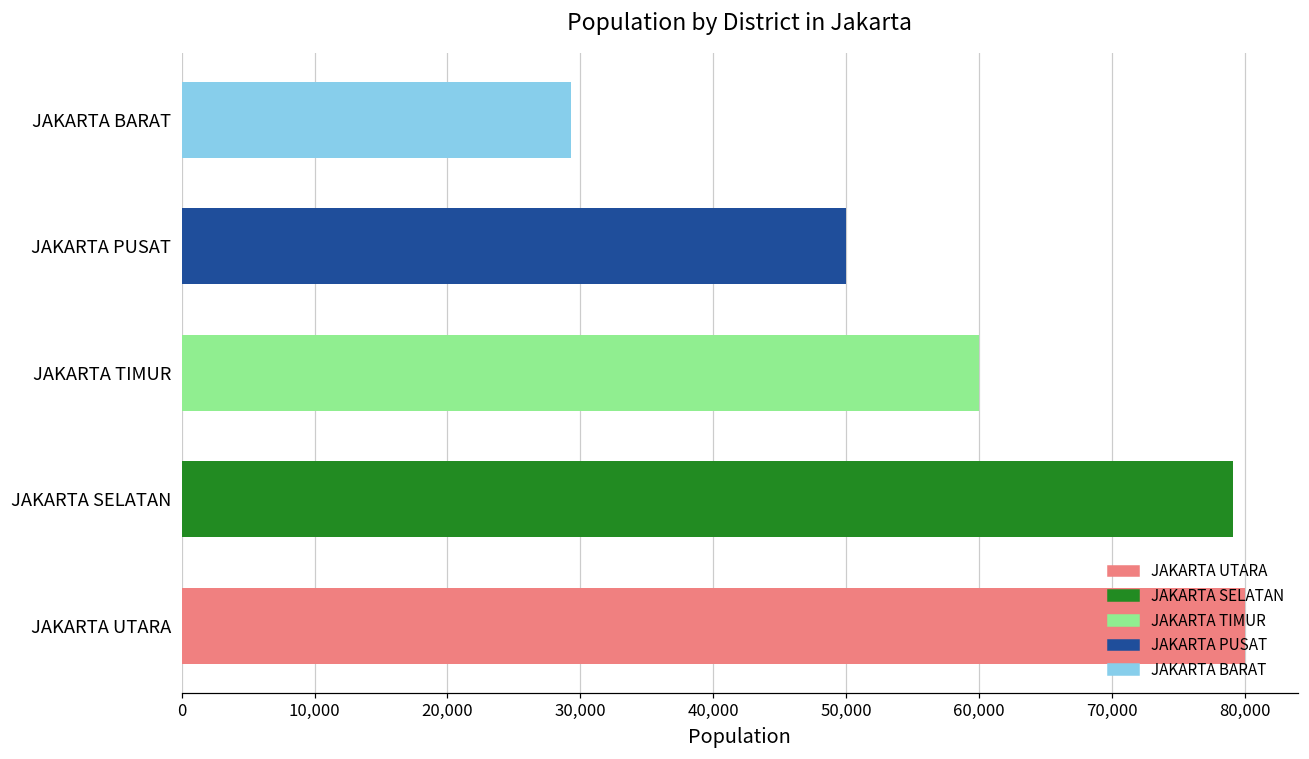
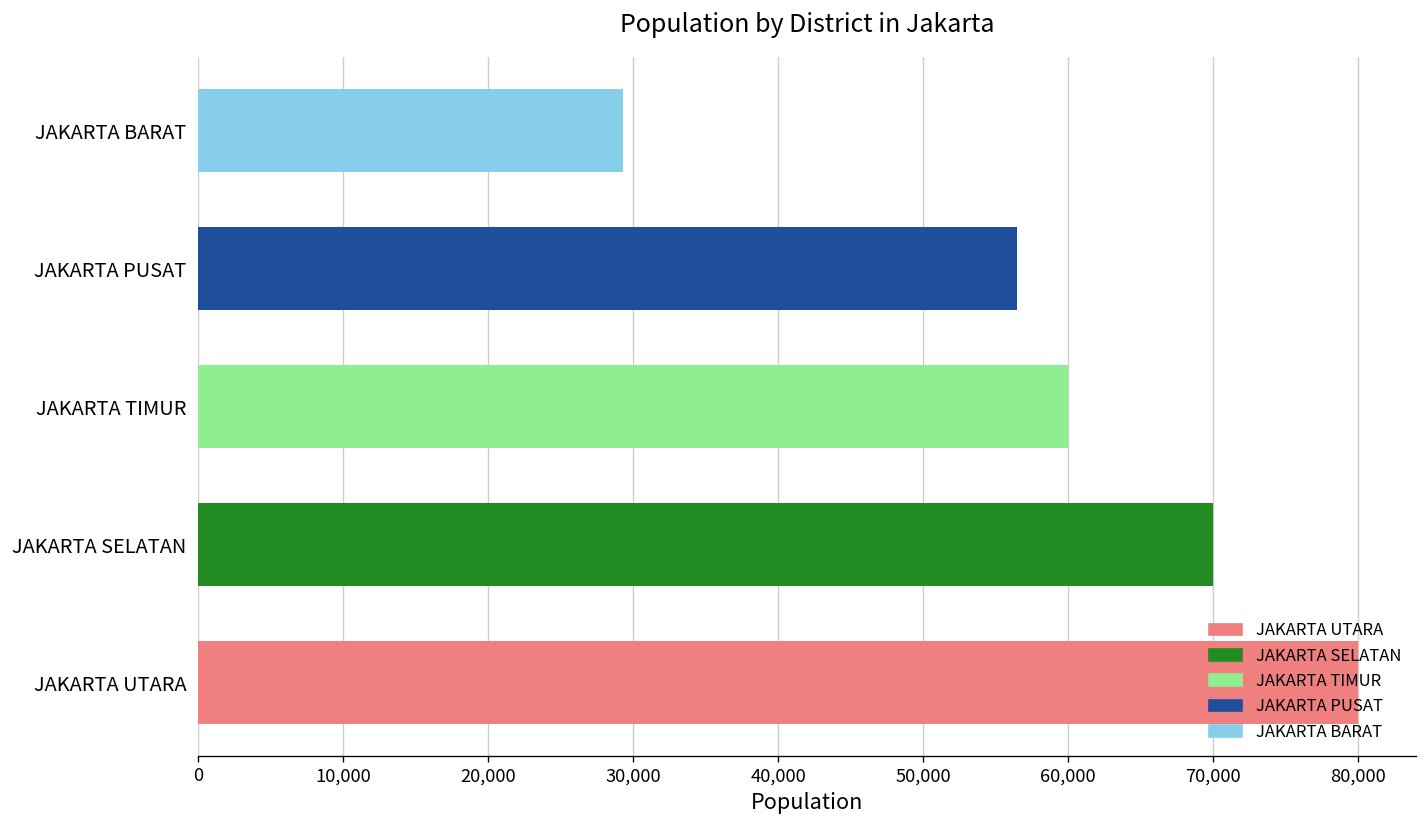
  {
    "JAKARTA BARAT": "29,300",
-   "JAKARTA PUSAT": "50,000",
+   "JAKARTA PUSAT": "56,500",
    "JAKARTA TIMUR": "60,000",
-   "JAKARTA SELATAN": "79,100",
+   "JAKARTA SELATAN": "70,000",
    "JAKARTA UTARA": "80,000"
  }
